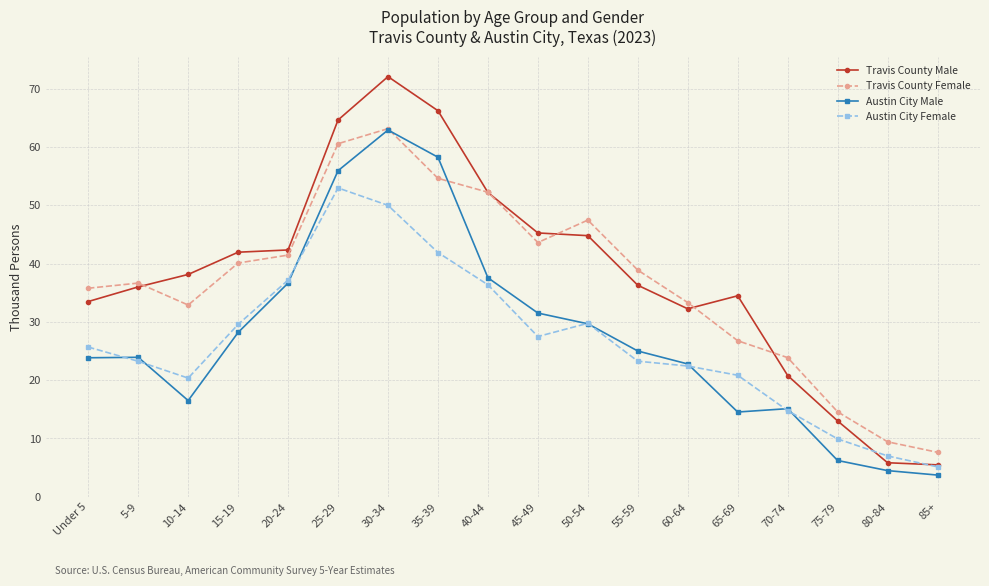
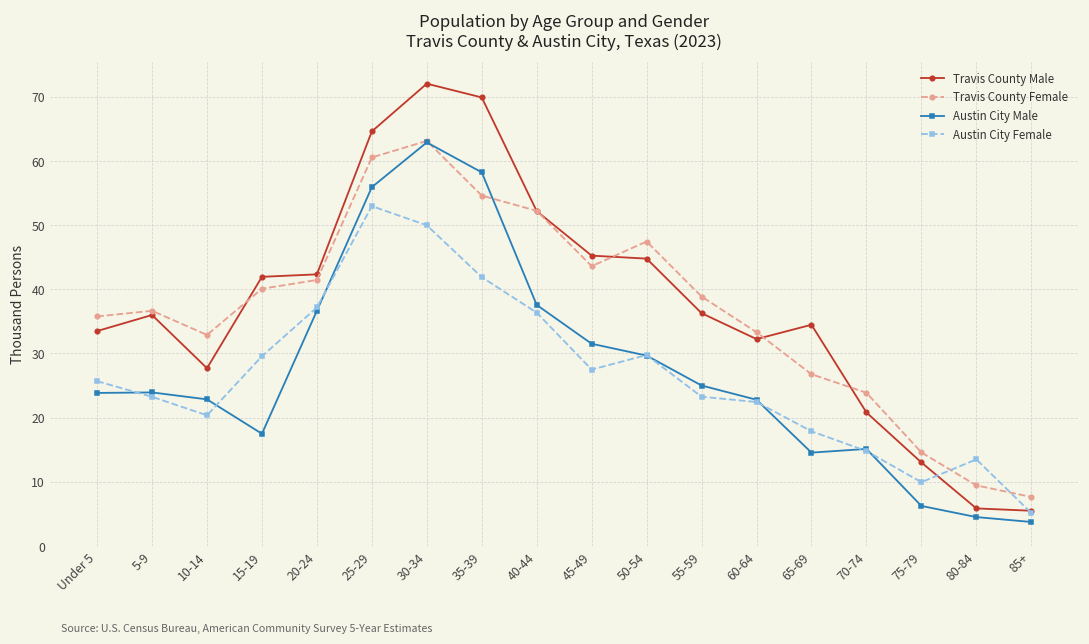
  {
    "Travis County Male": {
      "Under 5": 33,
      "5-9": 36,
-     "10-14": 38,
+     "10-14": 28,
      "15-19": 42,
      "20-24": 42,
      "25-29": 65,
      "30-34": 72,
-     "35-39": 66,
+     "35-39": 70,
      "45-49": 45,
      "50-54": 45,
      "55-59": 36,
      "60-64": 32,
      "65-69": 34,
      "70-74": 21,
      "75-79": 13,
      "80-84": 6
    },
    "Travis County Female": {
      "Under 5": 36,
      "5-9": 37,
      "10-14": 33,
      "15-19": 40,
      "20-24": 41,
      "25-29": 61,
      "35-39": 55,
      "45-49": 44,
      "50-54": 47,
      "55-59": 39,
      "60-64": 33,
      "65-69": 27,
      "70-74": 24,
      "75-79": 15,
      "80-84": 9,
      "85+": 8
    },
    "Austin City Male": {
      "Under 5": 24,
      "5-9": 24,
-     "10-14": 17,
-     "15-19": 28,
+     "10-14": 23,
+     "15-19": 17,
      "20-24": 37,
      "25-29": 56,
      "35-39": 58,
      "40-44": 38,
      "45-49": 32,
      "55-59": 25,
      "65-69": 15,
      "75-79": 6,
      "80-84": 4,
      "85+": 4
    },
    "Austin City Female": {
      "Under 5": 26,
      "5-9": 23,
      "10-14": 20,
      "15-19": 30,
      "20-24": 37,
      "25-29": 53,
      "30-34": 50,
      "35-39": 42,
      "40-44": 36,
      "45-49": 27,
      "55-59": 23,
-     "65-69": 21,
+     "65-69": 18,
      "75-79": 10,
-     "80-84": 7
+     "80-84": 13
    }
  }
